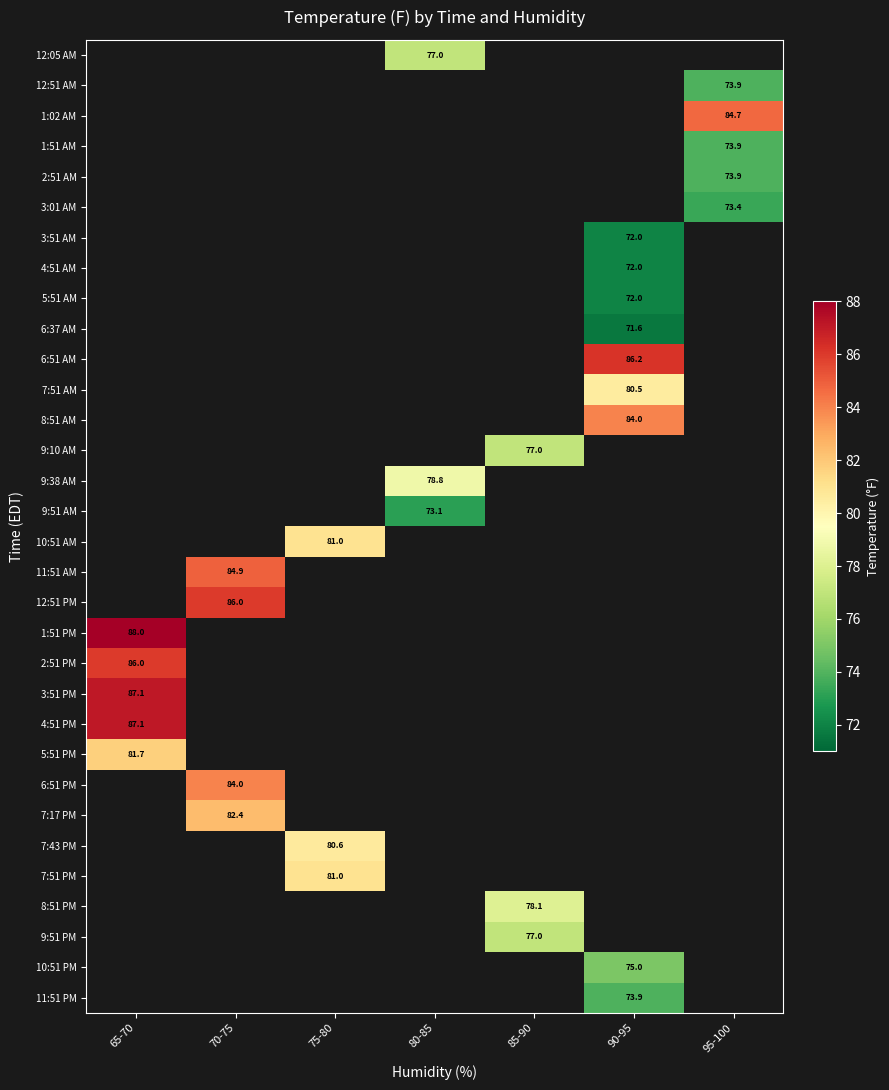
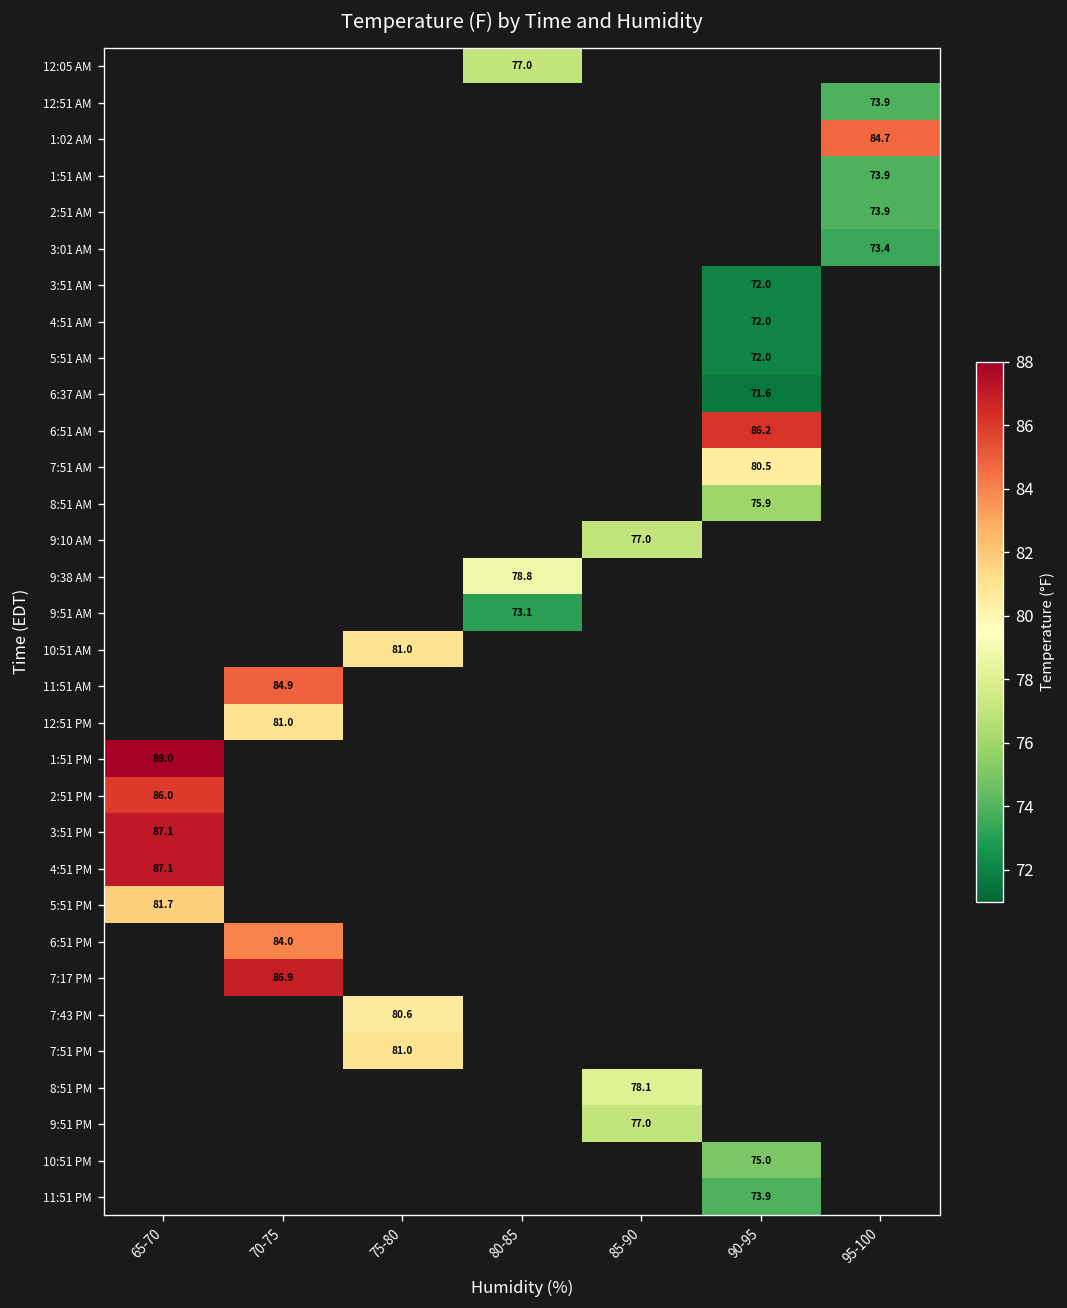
  {
    "12:05 AM": {
      "80-85": 77.0
    },
    "12:51 AM": {
      "95-100": 73.9
    },
    "1:02 AM": {
      "95-100": 84.7
    },
    "1:51 AM": {
      "95-100": 73.9
    },
    "2:51 AM": {
      "95-100": 73.9
    },
    "3:01 AM": {
      "95-100": 73.4
    },
    "3:51 AM": {
      "90-95": 72.0
    },
    "4:51 AM": {
      "90-95": 72.0
    },
    "5:51 AM": {
      "90-95": 72.0
    },
    "6:37 AM": {
      "90-95": 71.6
    },
    "6:51 AM": {
      "90-95": 86.2
    },
    "7:51 AM": {
      "90-95": 80.5
    },
    "8:51 AM": {
-     "90-95": 84.0
+     "90-95": 75.9
    },
    "9:10 AM": {
      "85-90": 77.0
    },
    "9:38 AM": {
      "80-85": 78.8
    },
    "9:51 AM": {
      "80-85": 73.1
    },
    "10:51 AM": {
      "75-80": 81.0
    },
    "11:51 AM": {
      "70-75": 84.9
    },
    "12:51 PM": {
-     "70-75": 86.0
+     "70-75": 81.0
    },
    "1:51 PM": {
      "65-70": 88.0
    },
    "2:51 PM": {
      "65-70": 86.0
    },
    "3:51 PM": {
      "65-70": 87.1
    },
    "4:51 PM": {
      "65-70": 87.1
    },
    "5:51 PM": {
      "65-70": 81.7
    },
    "6:51 PM": {
      "70-75": 84.0
    },
    "7:17 PM": {
-     "70-75": 82.4
+     "70-75": 86.9
    },
    "7:43 PM": {
      "75-80": 80.6
    },
    "7:51 PM": {
      "75-80": 81.0
    },
    "8:51 PM": {
      "85-90": 78.1
    },
    "9:51 PM": {
      "85-90": 77.0
    },
    "10:51 PM": {
      "90-95": 75.0
    },
    "11:51 PM": {
      "90-95": 73.9
    }
  }
